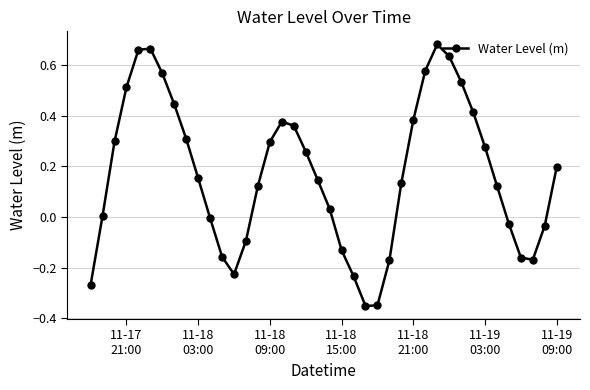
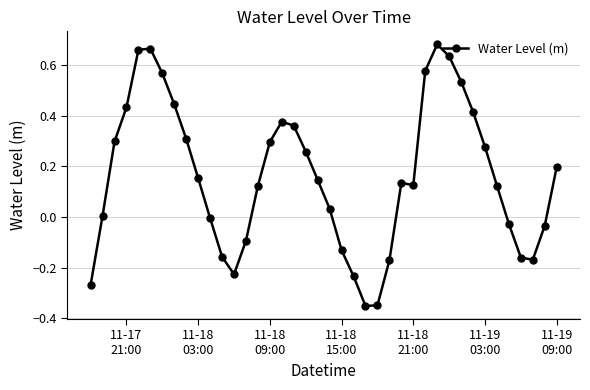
  {
-   "11-17 21:00": 0.51,
+   "11-17 21:00": 0.43,
    "11-18 03:00": 0.15,
    "11-18 09:00": 0.30,
    "11-18 15:00": -0.13,
-   "11-18 21:00": 0.38,
+   "11-18 21:00": 0.13,
    "11-19 03:00": 0.28,
    "11-19 09:00": 0.20
  }
